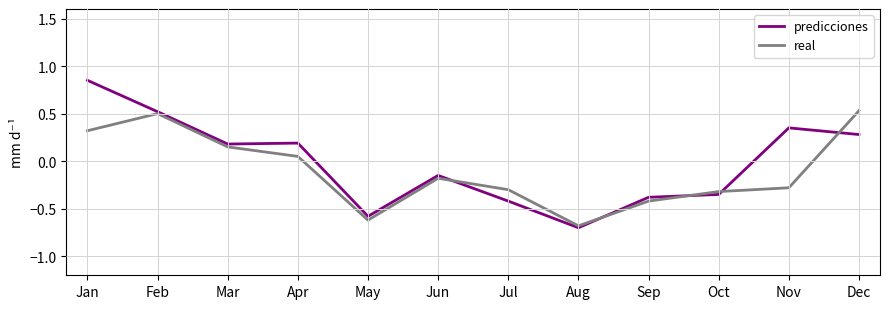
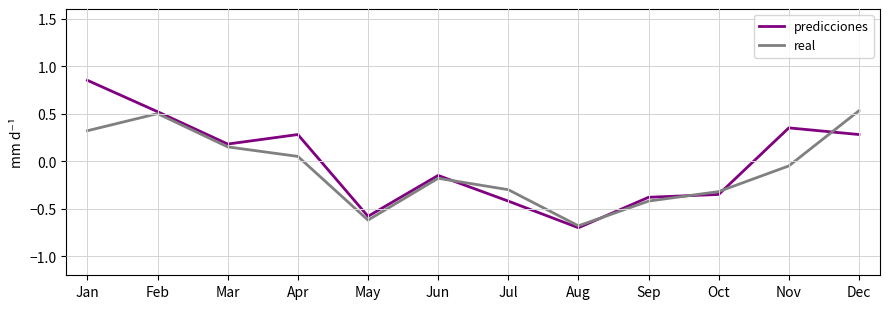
  {
    "predicciones": {
      "Jan": 0.9,
      "Mar": 0.2,
-     "Apr": 0.2,
+     "Apr": 0.3,
      "May": -0.6,
      "Jun": -0.2,
      "Jul": -0.4,
      "Sep": -0.4,
      "Oct": -0.4,
      "Nov": 0.4,
      "Dec": 0.3
    },
    "real": {
      "Jan": 0.3,
      "Mar": 0.2,
      "Apr": 0.1,
      "May": -0.6,
      "Jun": -0.2,
      "Jul": -0.3,
      "Sep": -0.4,
      "Oct": -0.3,
-     "Nov": -0.3,
+     "Nov": -0.1,
      "Dec": 0.5
    }
  }
